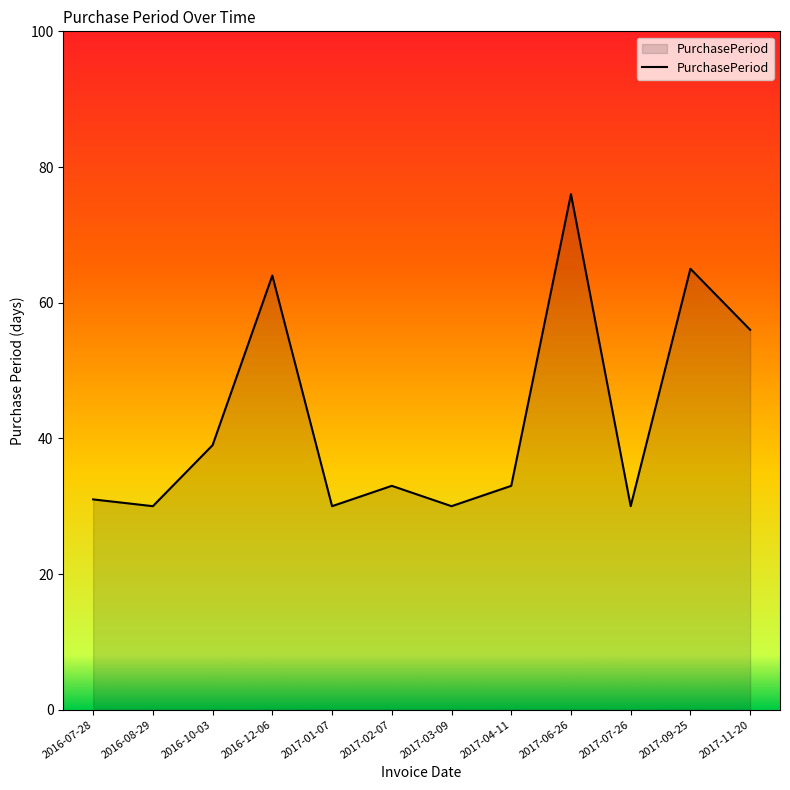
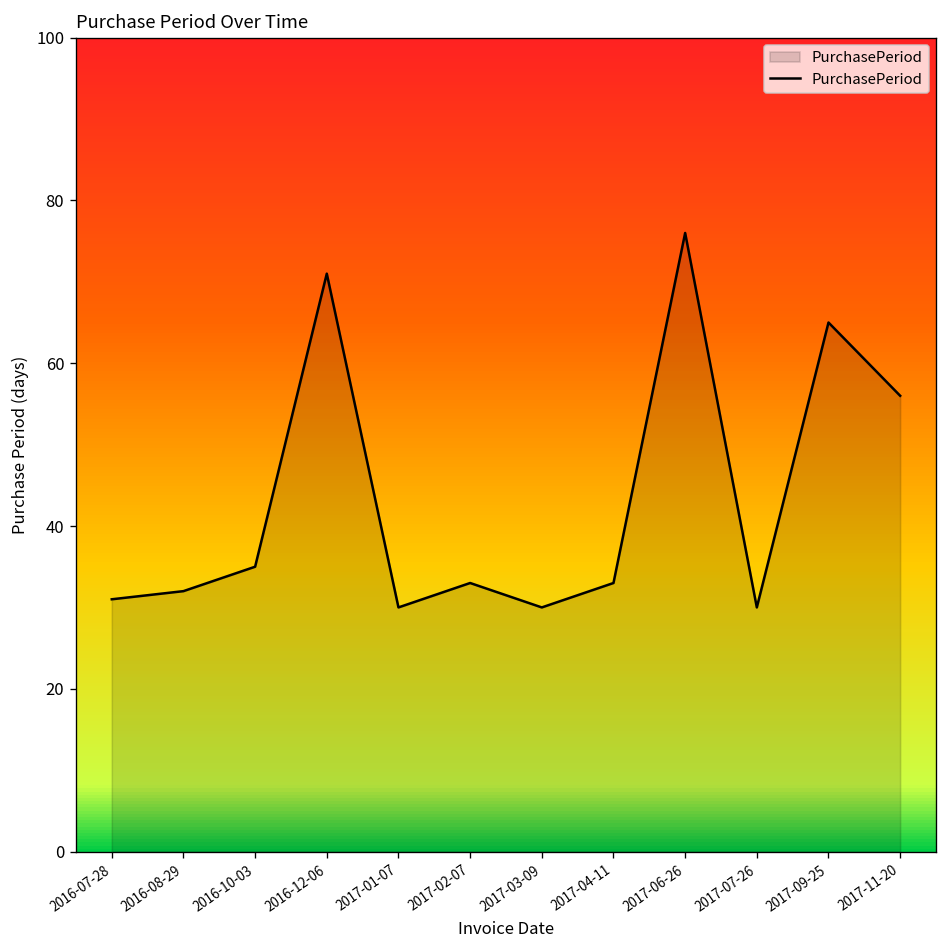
  {
    "2016-07-28": 31,
-   "2016-08-29": 30,
-   "2016-10-03": 39,
-   "2016-12-06": 64,
+   "2016-08-29": 32,
+   "2016-10-03": 35,
+   "2016-12-06": 71,
    "2017-01-07": 30,
    "2017-02-07": 33,
    "2017-03-09": 30,
    "2017-04-11": 33,
    "2017-06-26": 76,
    "2017-07-26": 30,
    "2017-09-25": 65,
    "2017-11-20": 56
  }
